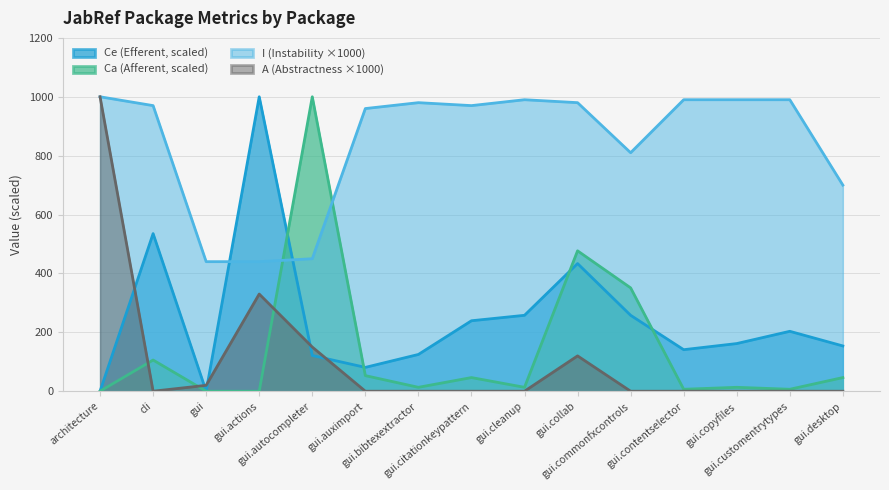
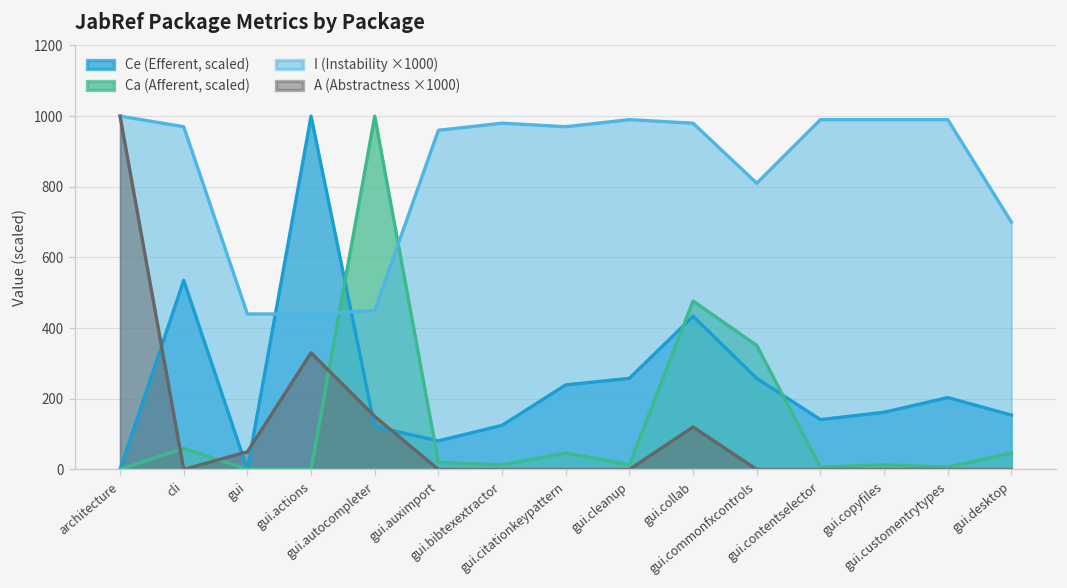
  {
    "Ca (Afferent, scaled)": {
-     "cli": 110,
+     "cli": 60,
      "gui.actions": 0,
      "gui.autocompleter": 1000,
-     "gui.auximport": 50,
+     "gui.auximport": 20,
      "gui.bibtexextractor": 10,
      "gui.citationkeypattern": 50,
      "gui.cleanup": 10,
      "gui.collab": 480,
      "gui.commonfxcontrols": 350,
      "gui.copyfiles": 10,
      "gui.desktop": 50
    },
    "A (Abstractness ×1000)": {
      "cli": 0,
-     "gui": 20,
+     "gui": 50,
      "gui.actions": 330,
      "gui.autocompleter": 150,
      "gui.auximport": 0,
      "gui.bibtexextractor": 0,
      "gui.citationkeypattern": 0,
      "gui.cleanup": 0,
      "gui.collab": 120,
      "gui.commonfxcontrols": 0,
      "gui.copyfiles": 0,
      "gui.desktop": 0
    }
  }
